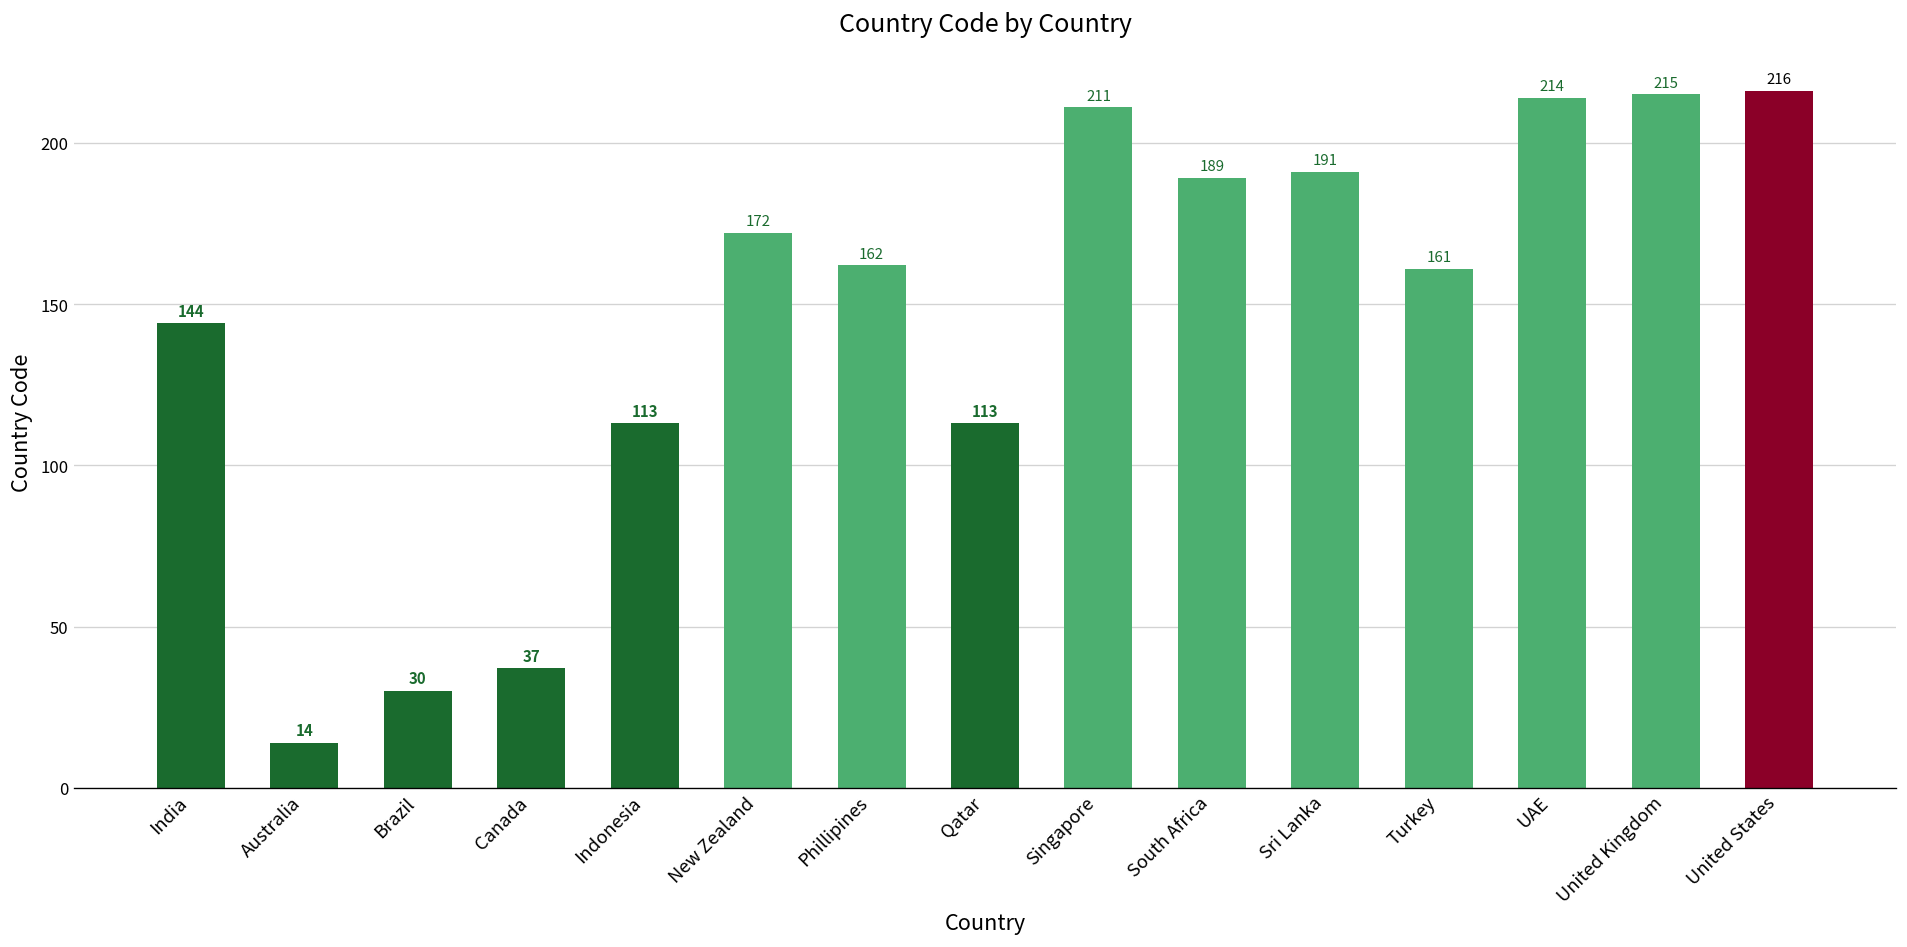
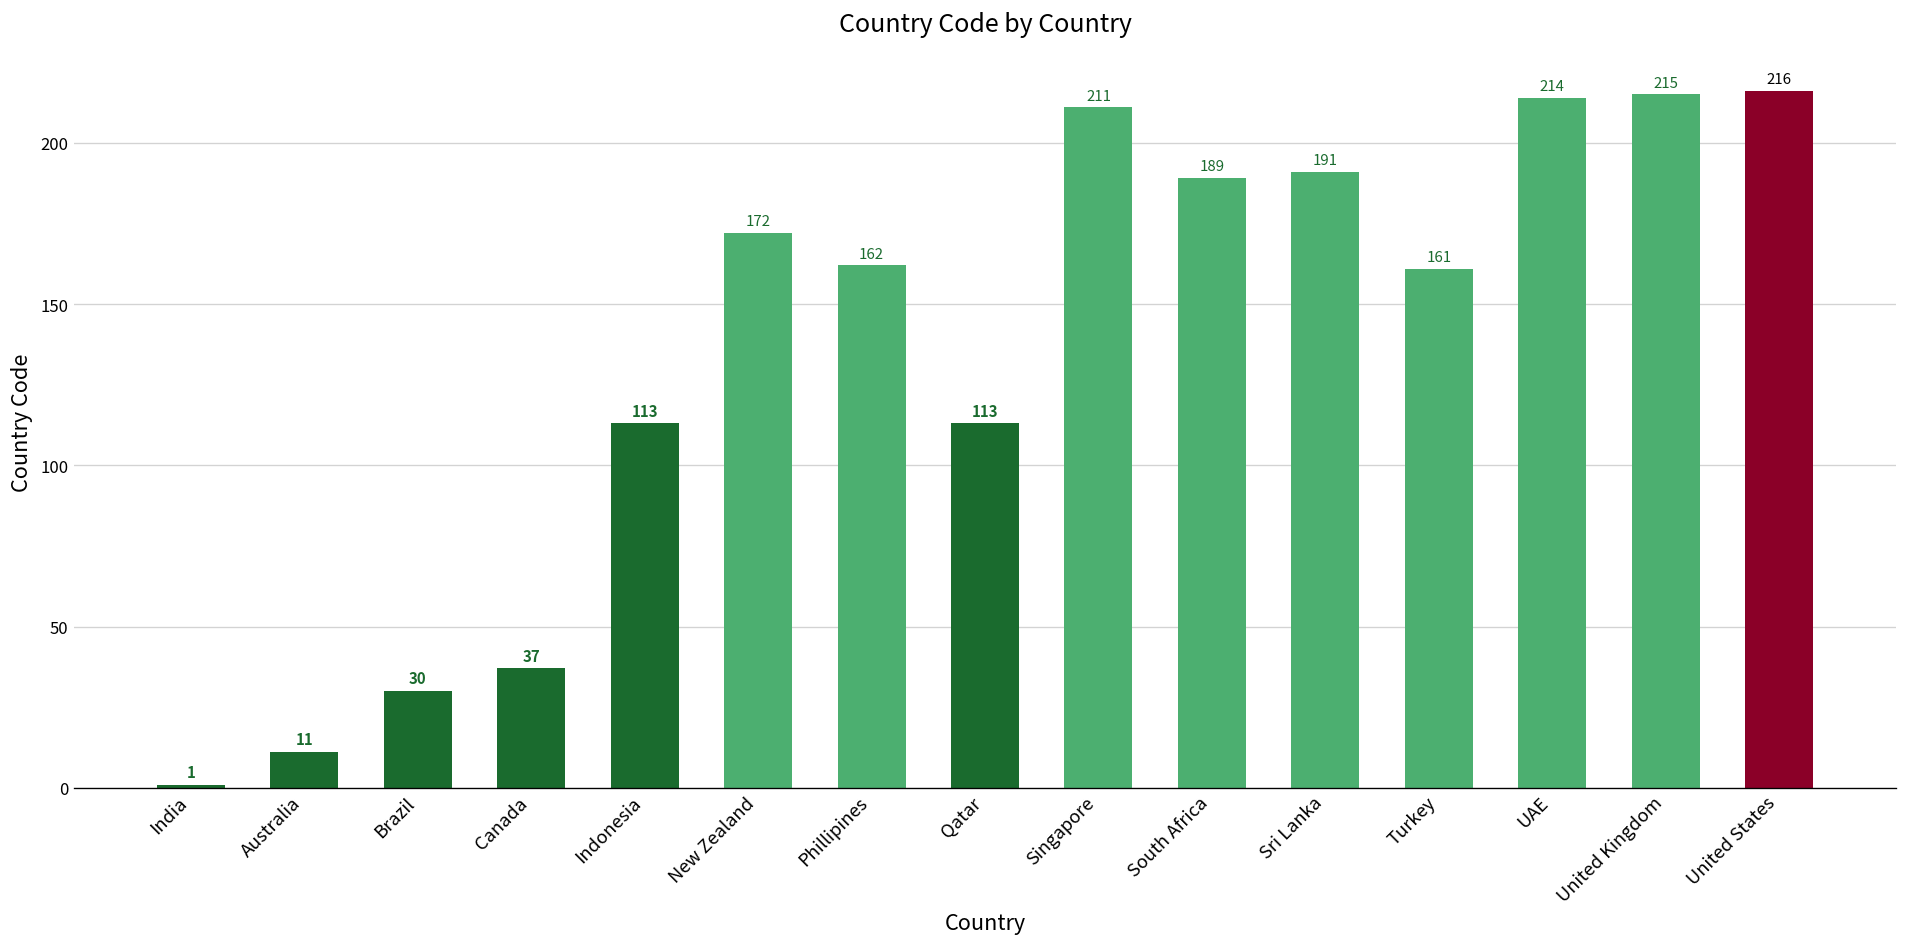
  {
-   "India": 144,
-   "Australia": 14,
+   "India": 1,
+   "Australia": 11,
    "Brazil": 30,
    "Canada": 37,
    "Indonesia": 113,
    "New Zealand": 172,
    "Phillipines": 162,
    "Qatar": 113,
    "Singapore": 211,
    "South Africa": 189,
    "Sri Lanka": 191,
    "Turkey": 161,
    "UAE": 214,
    "United Kingdom": 215,
    "United States": 216
  }
